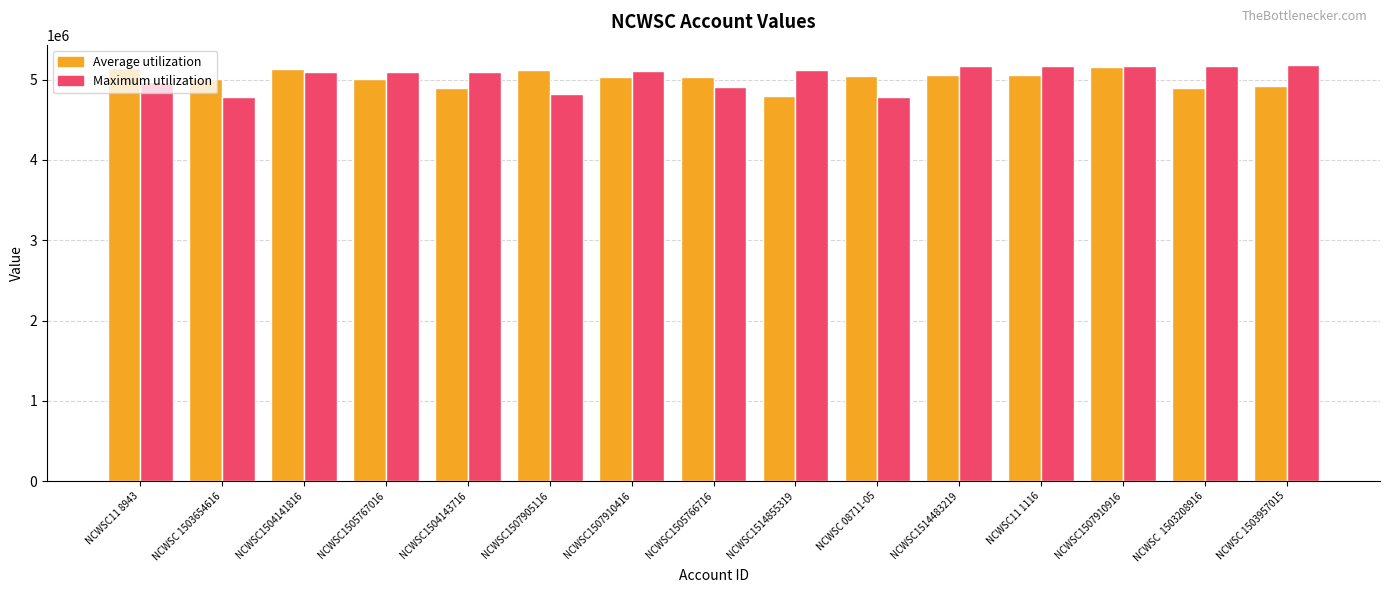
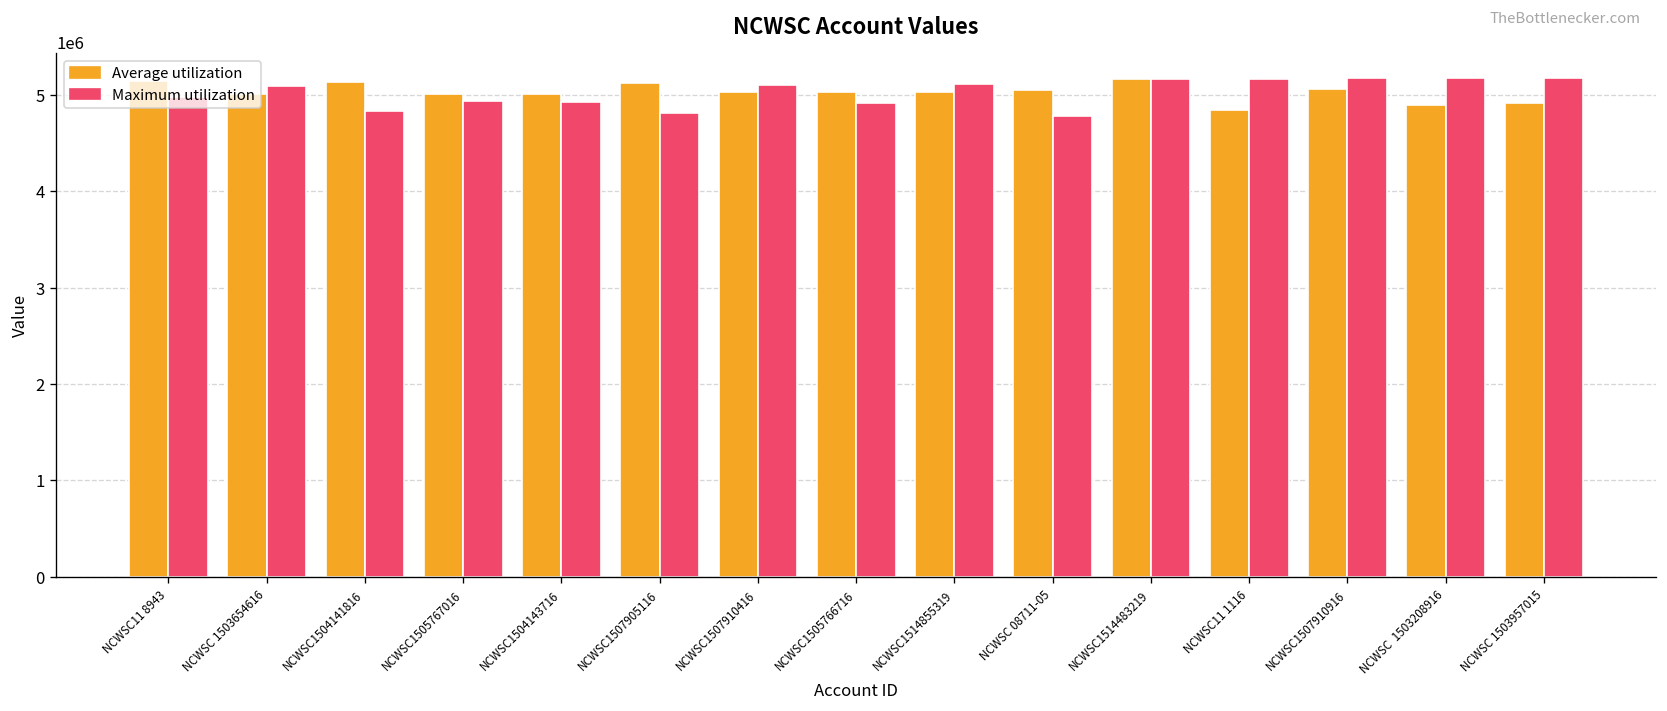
  {
    "Average utilization": {
      "NCWSC1504141816": 5100000,
      "NCWSC1505767016": 5000000,
-     "NCWSC1504143716": 4900000,
+     "NCWSC1504143716": 5000000,
      "NCWSC1507905116": 5100000,
      "NCWSC1507910416": 5000000,
      "NCWSC1505766716": 5000000,
-     "NCWSC1514855319": 4800000,
+     "NCWSC1514855319": 5000000,
      "NCWSC 08711-05": 5100000,
-     "NCWSC1514483219": 5100000,
-     "NCWSC11 1116": 5100000,
-     "NCWSC1507910916": 5200000,
+     "NCWSC1514483219": 5200000,
+     "NCWSC11 1116": 4800000,
+     "NCWSC1507910916": 5100000,
      "NCWSC 1503208916": 4900000,
      "NCWSC 1503957015": 4900000
    },
    "Maximum utilization": {
-     "NCWSC 1503654616": 4800000,
-     "NCWSC1504141816": 5100000,
-     "NCWSC1505767016": 5100000,
-     "NCWSC1504143716": 5100000,
+     "NCWSC 1503654616": 5100000,
+     "NCWSC1504141816": 4800000,
+     "NCWSC1505767016": 4900000,
+     "NCWSC1504143716": 4900000,
      "NCWSC1507905116": 4800000,
      "NCWSC1507910416": 5100000,
      "NCWSC1505766716": 4900000,
      "NCWSC1514855319": 5100000,
      "NCWSC 08711-05": 4800000,
      "NCWSC1514483219": 5200000,
      "NCWSC11 1116": 5200000,
      "NCWSC1507910916": 5200000,
      "NCWSC 1503208916": 5200000,
      "NCWSC 1503957015": 5200000
    }
  }
